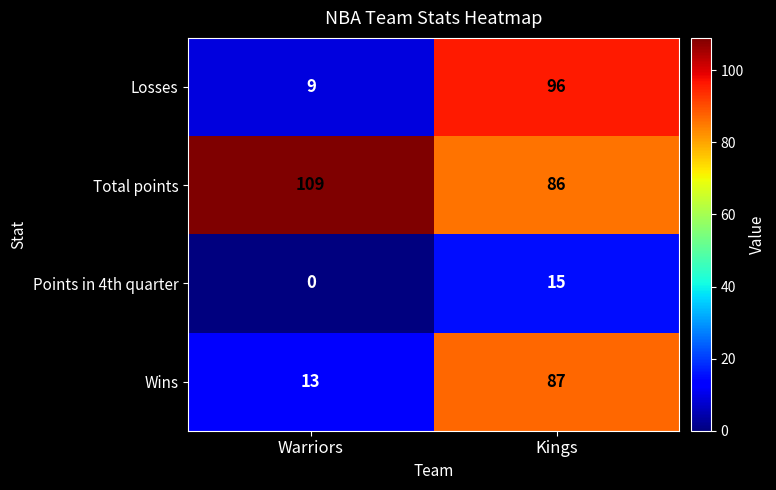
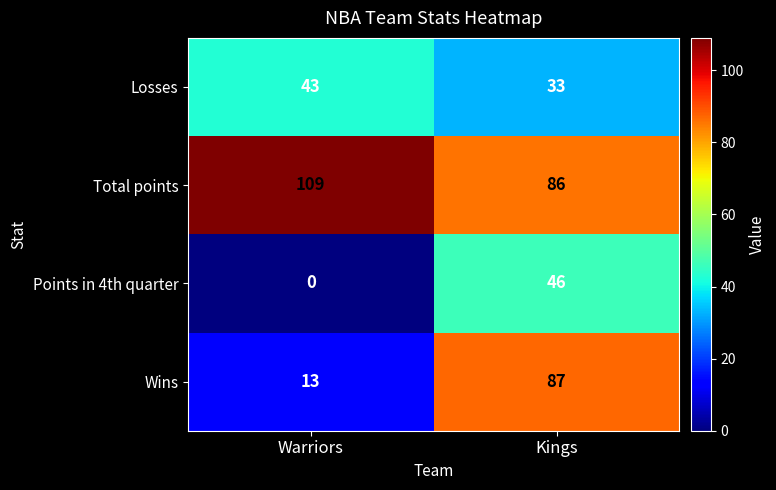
  {
    "Losses": {
-     "Warriors": 9,
-     "Kings": 96
+     "Warriors": 43,
+     "Kings": 33
    },
    "Total points": {
      "Warriors": 109,
      "Kings": 86
    },
    "Points in 4th quarter": {
      "Warriors": 0,
-     "Kings": 15
+     "Kings": 46
    },
    "Wins": {
      "Warriors": 13,
      "Kings": 87
    }
  }
